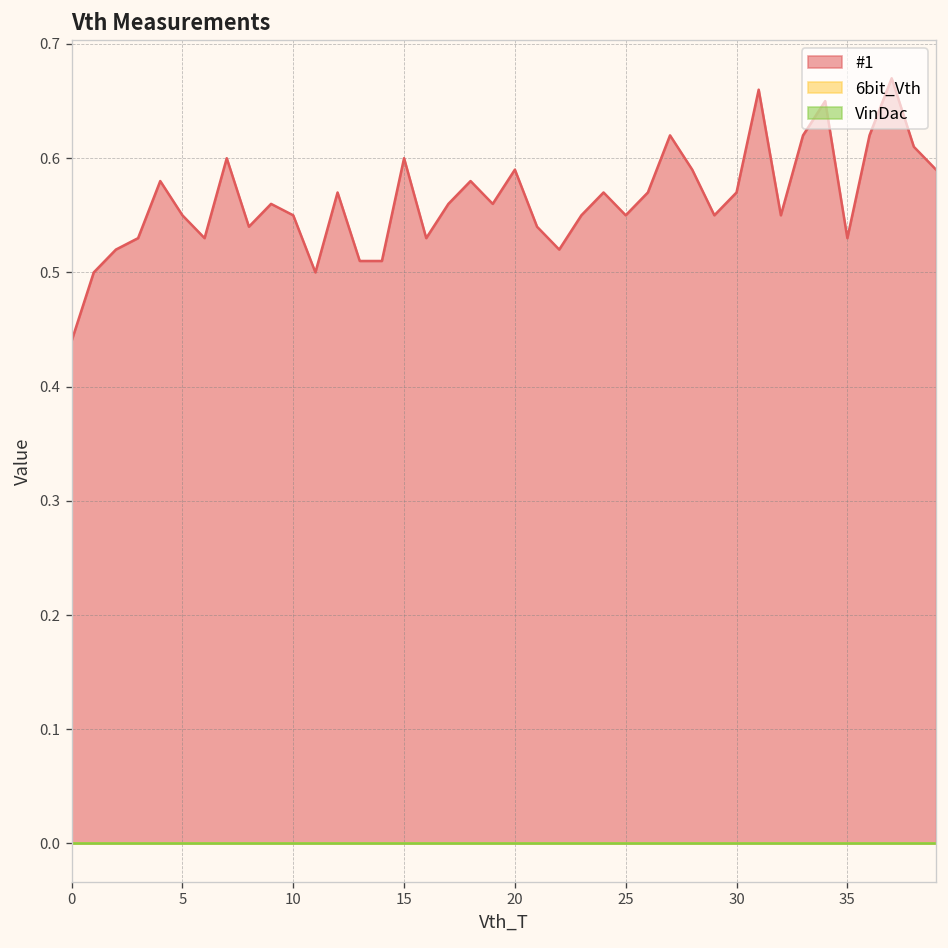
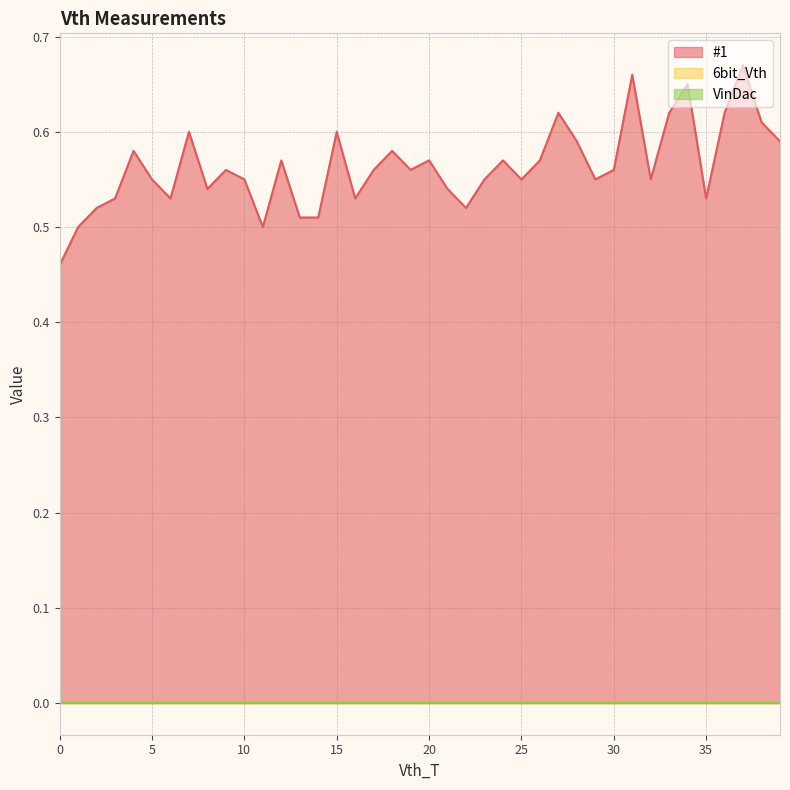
  {
    "#1": {
-     "0": 0.44,
+     "0": 0.46,
      "5": 0.55,
      "10": 0.55,
      "15": 0.60,
-     "20": 0.59,
+     "20": 0.57,
      "25": 0.55,
-     "30": 0.57,
+     "30": 0.56,
      "35": 0.53
    },
    "VinDac": {
      "0": 0.00,
      "5": 0.00,
      "10": 0.00,
      "15": 0.00,
      "20": 0.00,
      "25": 0.00,
      "30": 0.00,
      "35": 0.00
    }
  }
